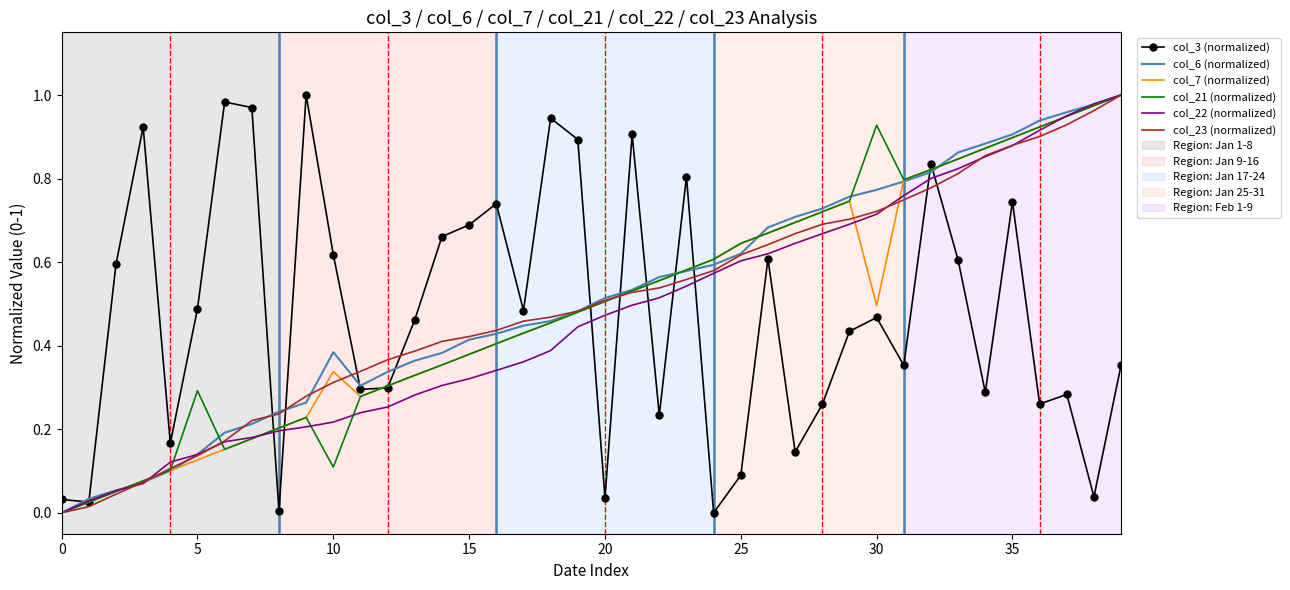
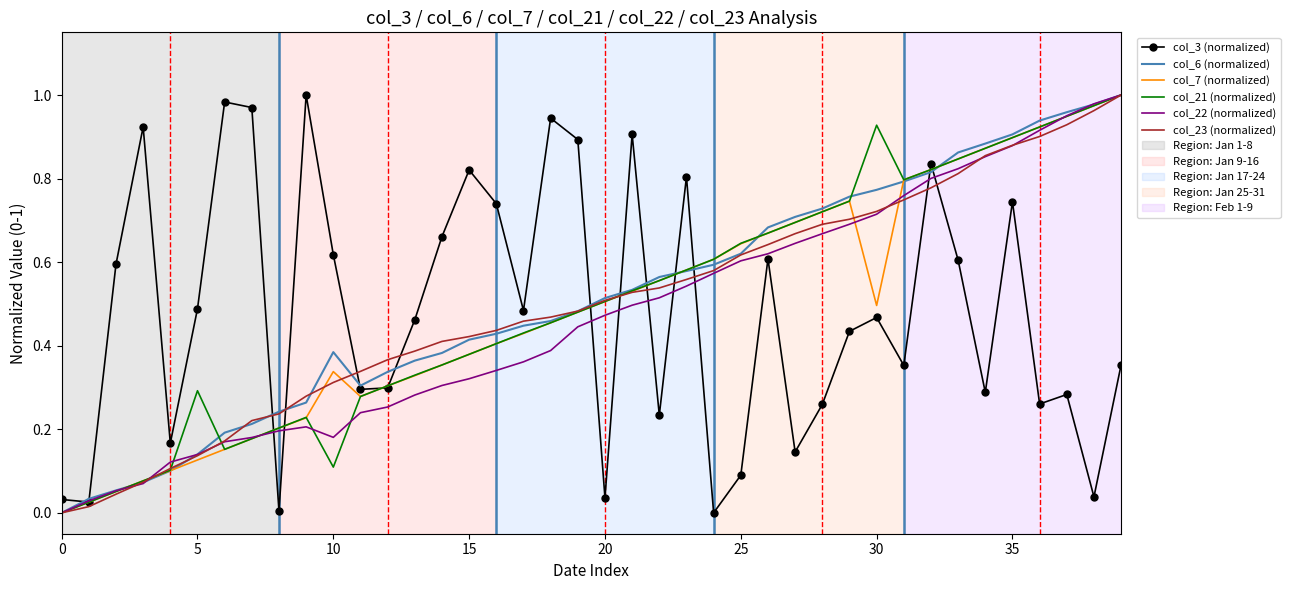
  {
    "col_3 (normalized)": {
      "0": 0.03,
      "5": 0.49,
      "10": 0.62,
-     "15": 0.69,
+     "15": 0.82,
      "20": 0.04,
      "25": 0.09,
      "30": 0.47,
      "35": 0.74
    },
    "col_6 (normalized)": {
      "10": 0.38,
      "15": 0.41,
      "30": 0.77,
      "35": 0.91
    },
    "col_7 (normalized)": {
      "5": 0.13,
      "10": 0.34,
      "30": 0.50
    },
    "col_21 (normalized)": {
      "5": 0.29,
      "10": 0.11,
      "30": 0.93
    },
    "col_22 (normalized)": {
-     "10": 0.22,
+     "10": 0.18,
      "15": 0.32,
      "20": 0.47,
      "25": 0.60,
      "30": 0.71
    },
    "col_23 (normalized)": {
      "10": 0.31,
      "15": 0.42,
      "30": 0.72
    }
  }
